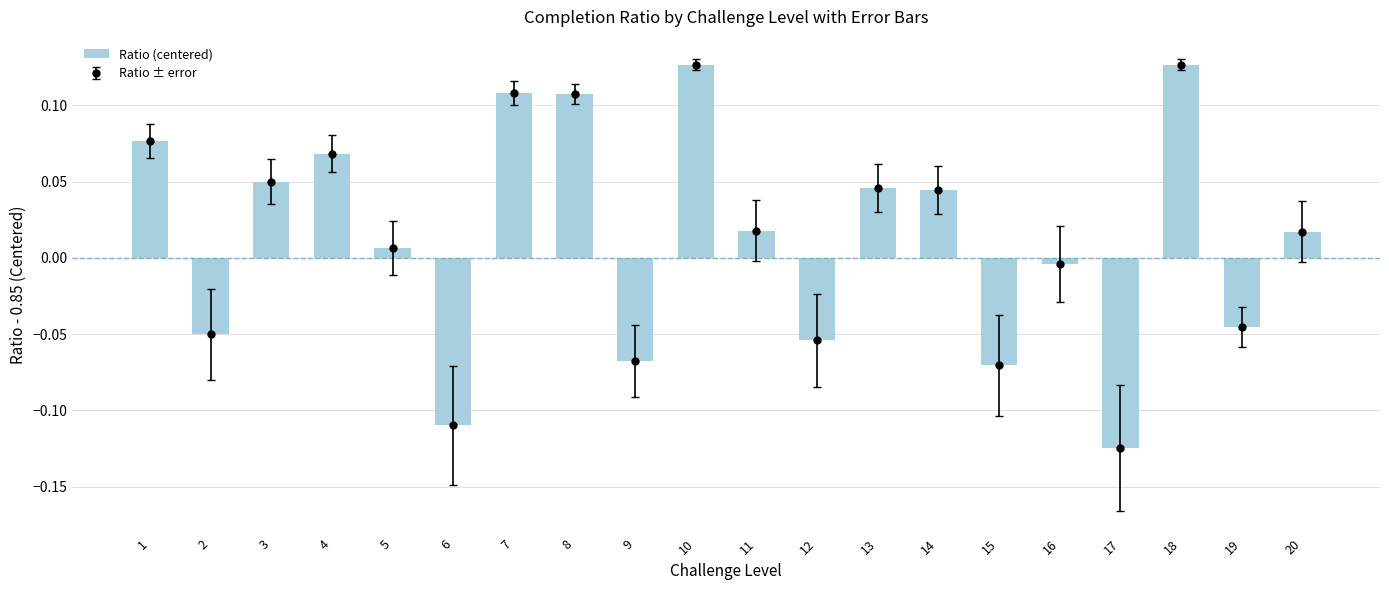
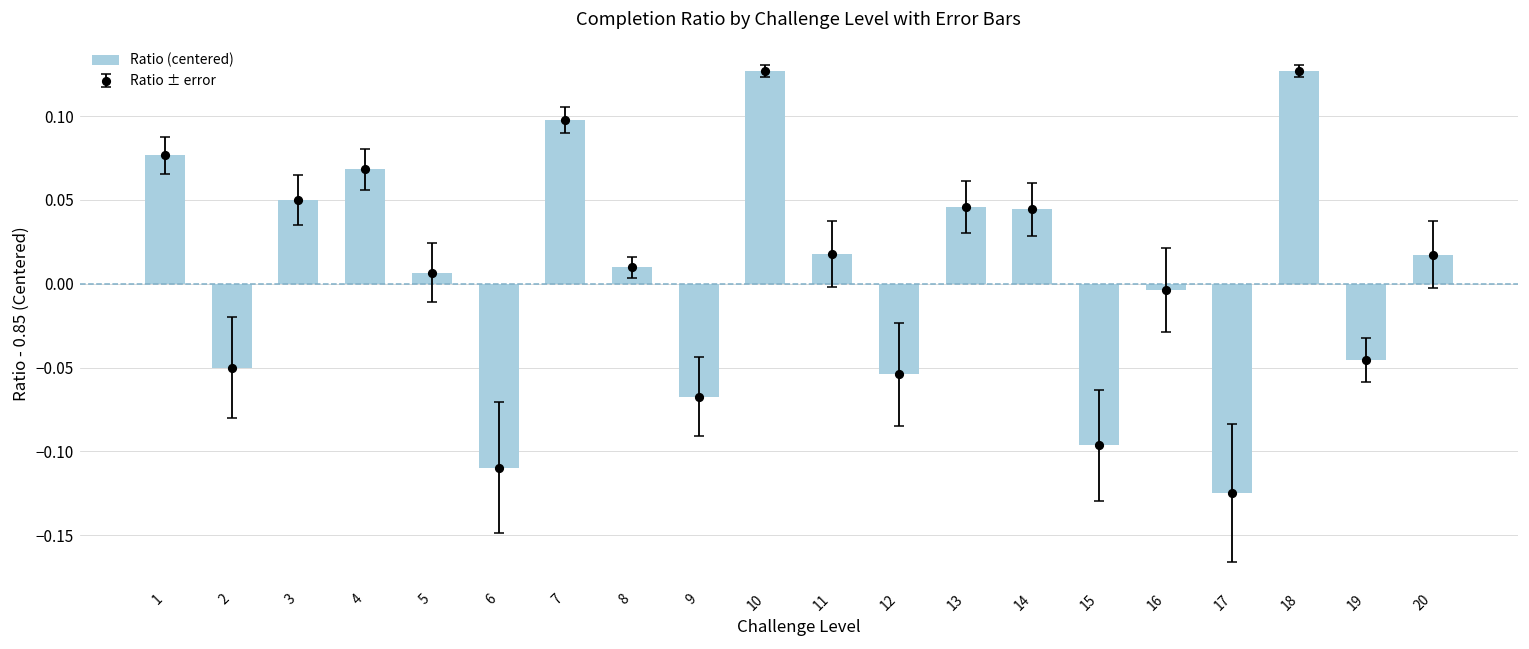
  {
    "Ratio (centered)": {
      "1": 0.077,
      "2": -0.050,
      "3": 0.050,
      "4": 0.068,
      "5": 0.007,
      "6": -0.110,
-     "7": 0.108,
-     "8": 0.108,
+     "7": 0.098,
+     "8": 0.010,
      "9": -0.067,
      "10": 0.127,
      "11": 0.018,
      "12": -0.054,
      "13": 0.046,
      "14": 0.044,
-     "15": -0.071,
+     "15": -0.096,
      "16": -0.004,
      "17": -0.125,
      "18": 0.127,
      "19": -0.045,
      "20": 0.017
    }
  }
